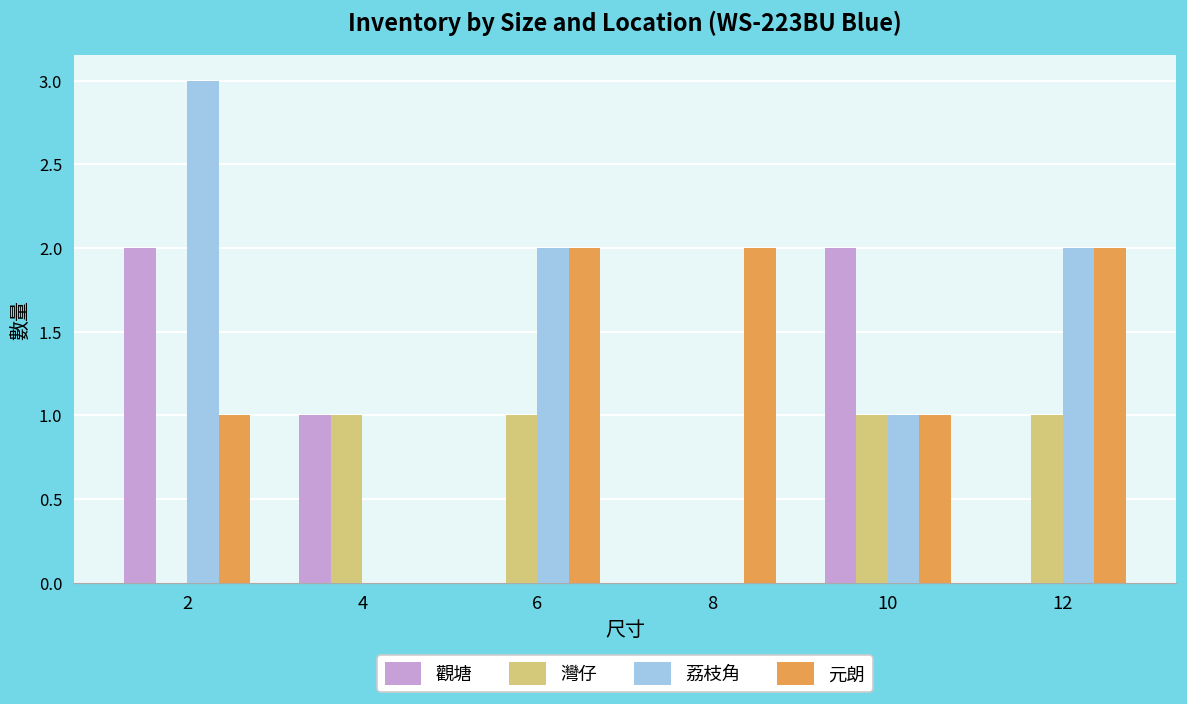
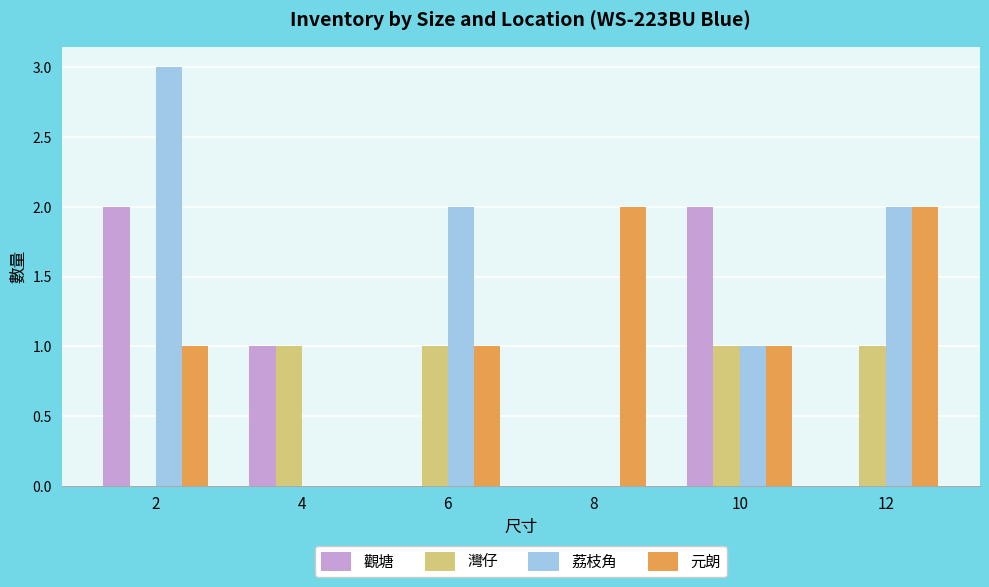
  {
    "灣仔": {
      "2": 0,
      "4": 1,
      "6": 1,
      "8": 0,
      "10": 1,
      "12": 1
    },
    "元朗": {
      "2": 1,
      "4": 0,
-     "6": 2,
+     "6": 1,
      "8": 2,
      "10": 1,
      "12": 2
    }
  }
